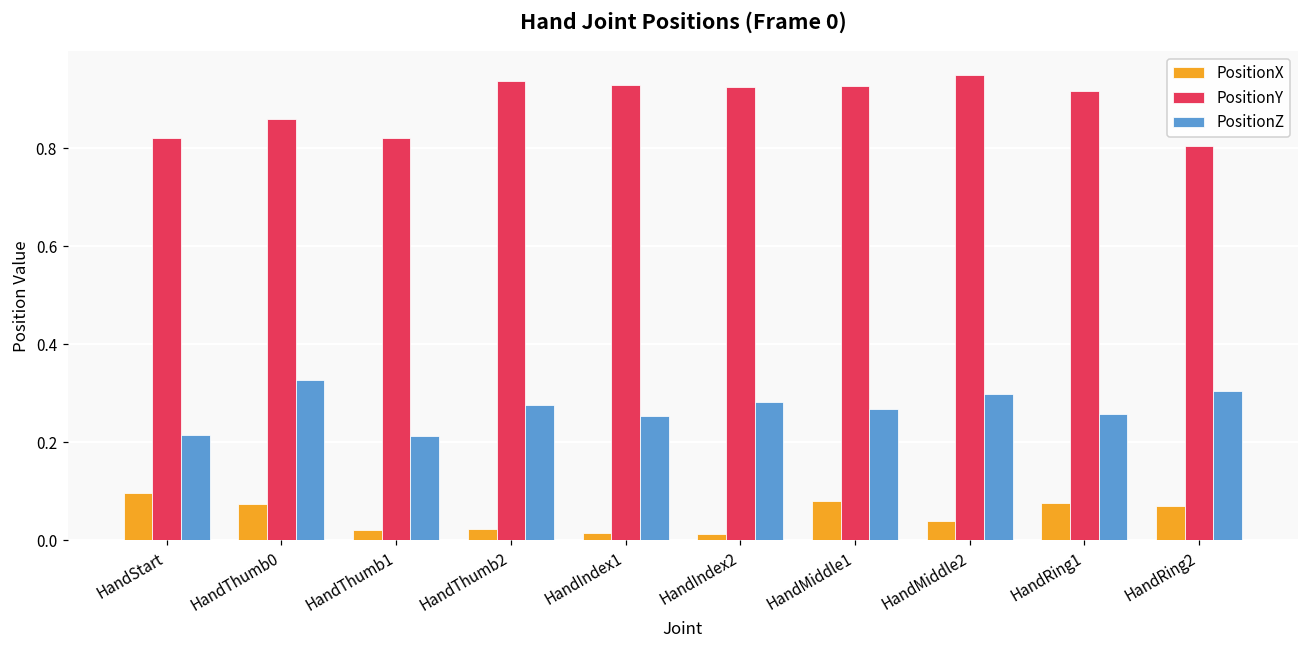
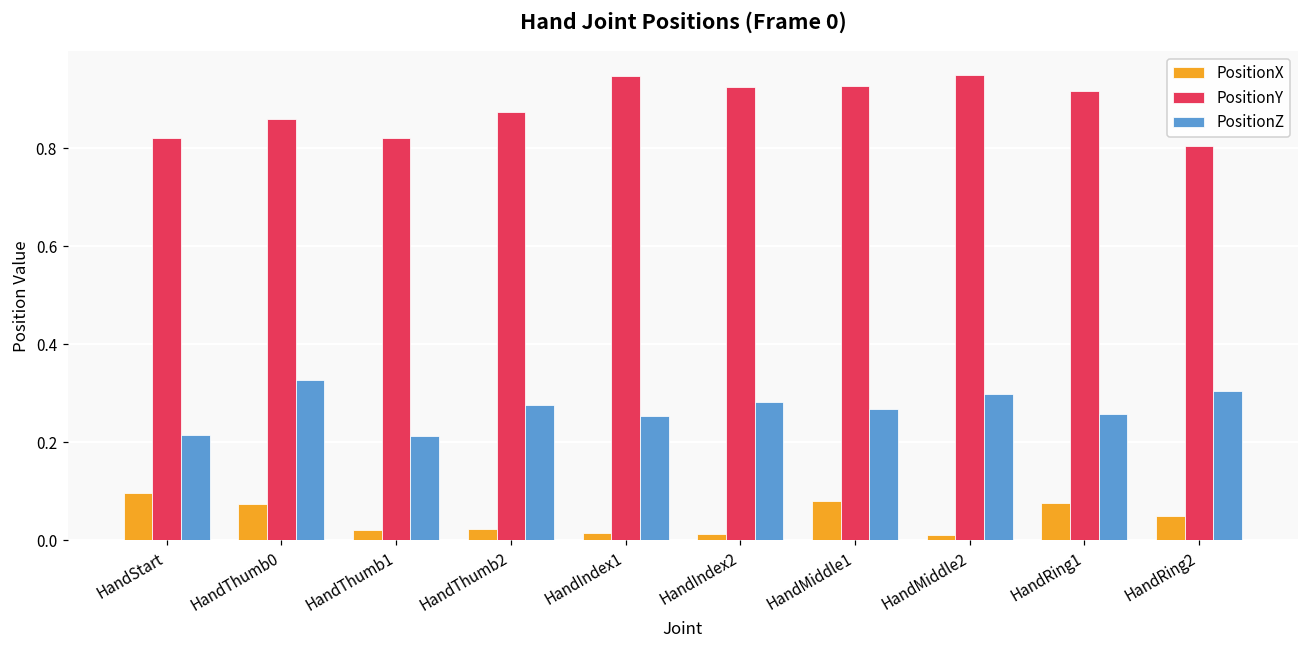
  {
    "PositionX": {
      "HandStart": 0.10,
      "HandThumb0": 0.07,
      "HandThumb1": 0.02,
      "HandThumb2": 0.02,
      "HandIndex1": 0.01,
      "HandIndex2": 0.01,
      "HandMiddle1": 0.08,
-     "HandMiddle2": 0.04,
+     "HandMiddle2": 0.01,
      "HandRing1": 0.08,
-     "HandRing2": 0.07
+     "HandRing2": 0.05
    },
    "PositionY": {
      "HandStart": 0.82,
      "HandThumb0": 0.86,
      "HandThumb1": 0.82,
-     "HandThumb2": 0.94,
-     "HandIndex1": 0.93,
+     "HandThumb2": 0.87,
+     "HandIndex1": 0.95,
      "HandIndex2": 0.93,
      "HandMiddle1": 0.93,
      "HandMiddle2": 0.95,
      "HandRing1": 0.92,
      "HandRing2": 0.81
    },
    "PositionZ": {
      "HandStart": 0.22,
      "HandThumb0": 0.33,
      "HandThumb1": 0.21,
      "HandThumb2": 0.28,
      "HandIndex1": 0.25,
      "HandIndex2": 0.28,
      "HandMiddle1": 0.27,
      "HandMiddle2": 0.30,
      "HandRing1": 0.26,
      "HandRing2": 0.30
    }
  }
